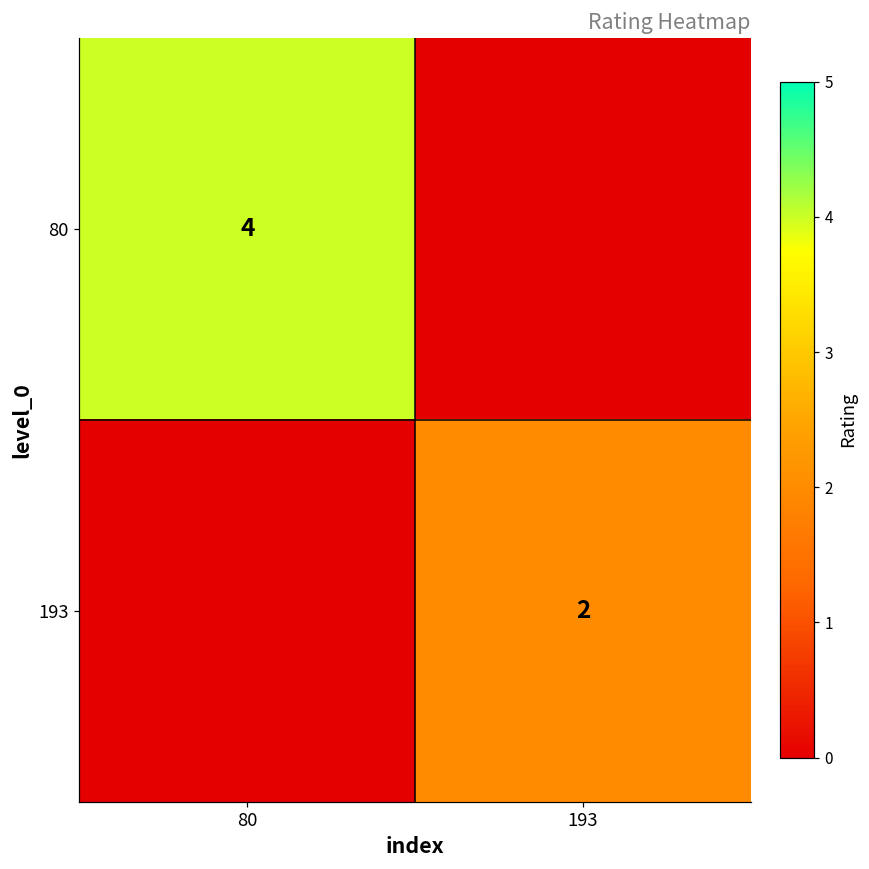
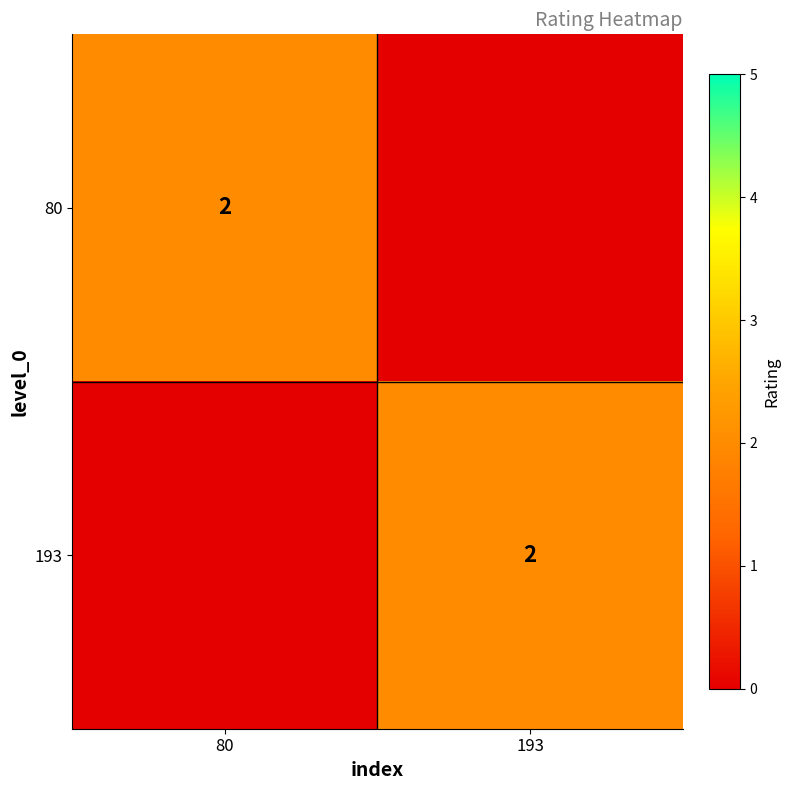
  {
    "80": {
-     "80": 4
+     "80": 2
    },
    "193": {
      "193": 2
    }
  }
